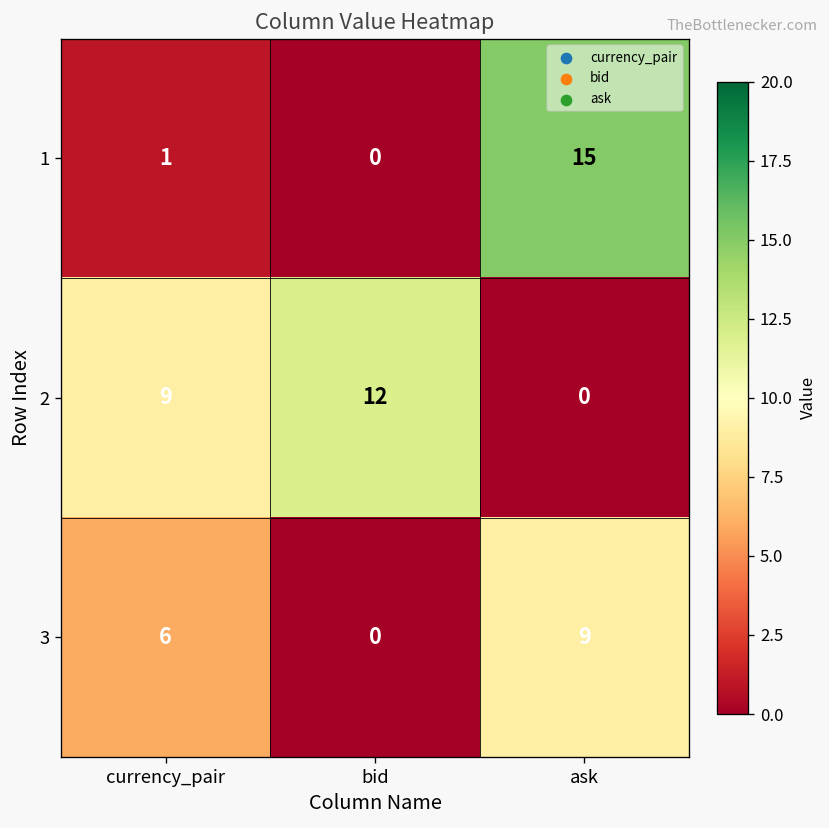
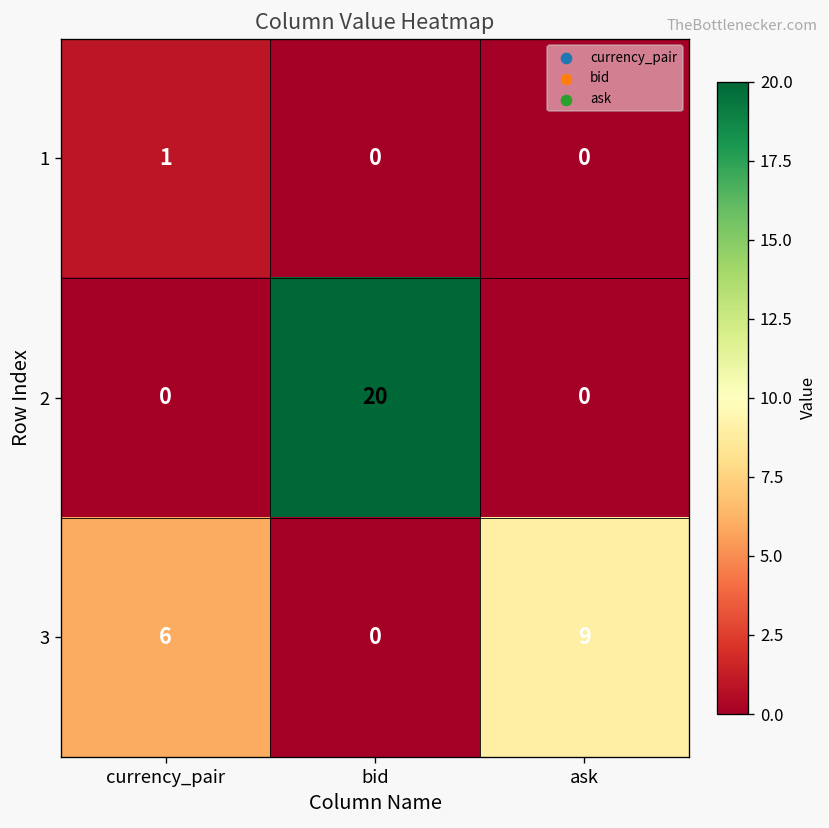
  {
    "1": {
      "currency_pair": 1,
      "bid": 0,
-     "ask": 15
+     "ask": 0
    },
    "2": {
-     "currency_pair": 9,
-     "bid": 12,
+     "currency_pair": 0,
+     "bid": 20,
      "ask": 0
    },
    "3": {
      "currency_pair": 6,
      "bid": 0,
      "ask": 9
    }
  }
